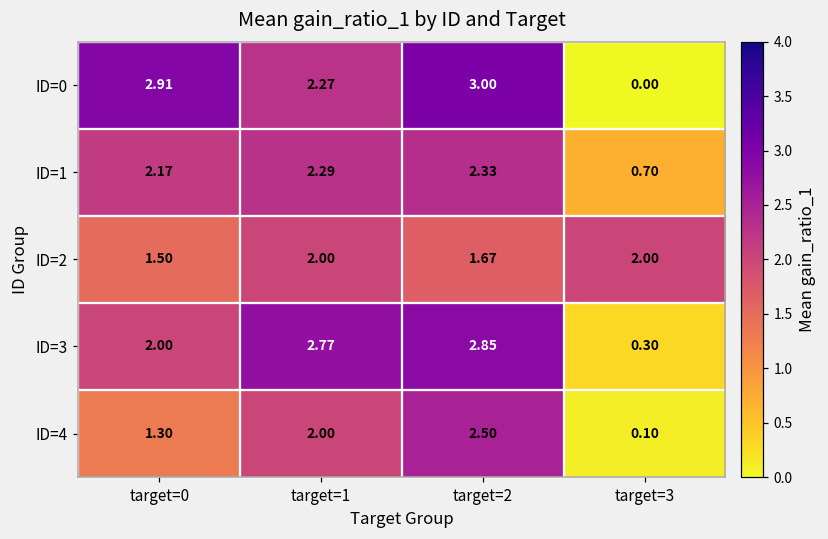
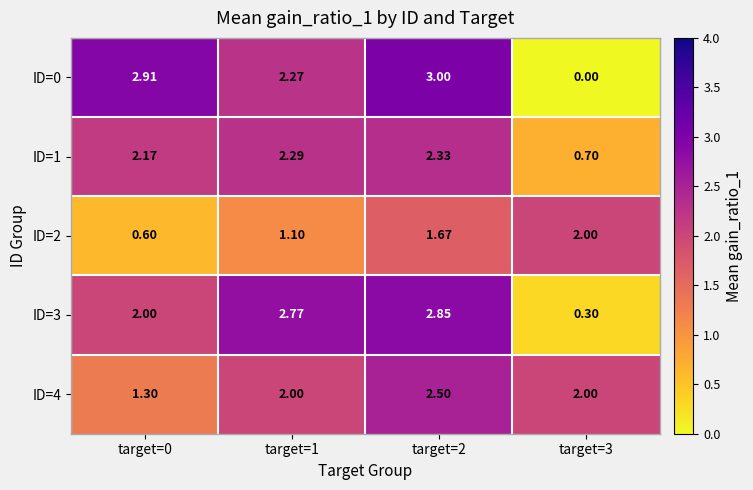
  {
    "ID=0": {
      "target=0": 2.91,
      "target=1": 2.27,
      "target=2": 3.00,
      "target=3": 0.00
    },
    "ID=1": {
      "target=0": 2.17,
      "target=1": 2.29,
      "target=2": 2.33,
      "target=3": 0.70
    },
    "ID=2": {
-     "target=0": 1.50,
-     "target=1": 2.00,
+     "target=0": 0.60,
+     "target=1": 1.10,
      "target=2": 1.67,
      "target=3": 2.00
    },
    "ID=3": {
      "target=0": 2.00,
      "target=1": 2.77,
      "target=2": 2.85,
      "target=3": 0.30
    },
    "ID=4": {
      "target=0": 1.30,
      "target=1": 2.00,
      "target=2": 2.50,
-     "target=3": 0.10
+     "target=3": 2.00
    }
  }
